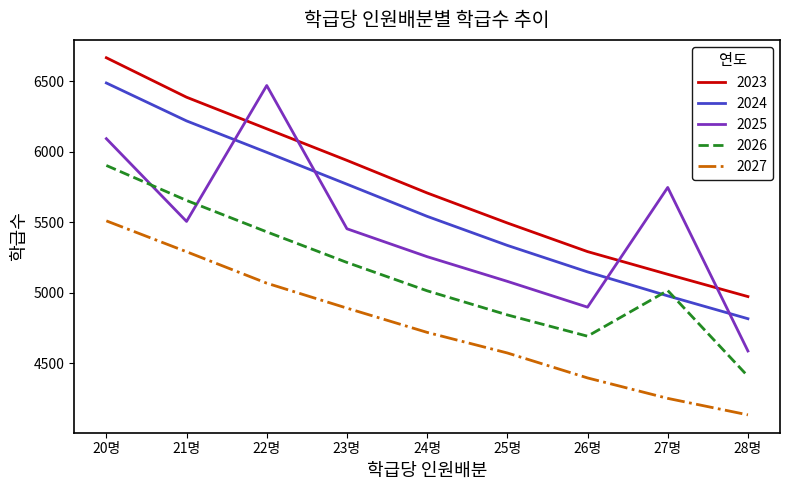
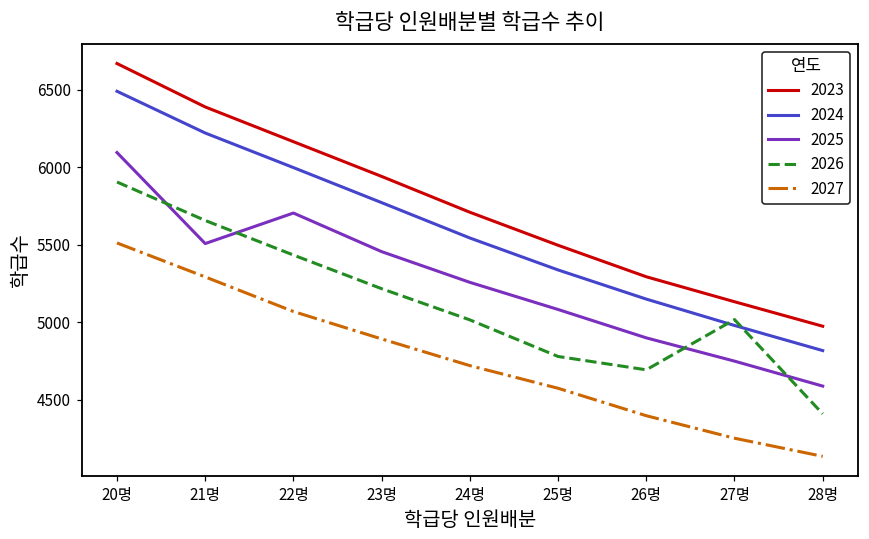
  {
    "2023": {
      "20명": 6670,
      "21명": 6390,
      "22명": 6160,
      "23명": 5940,
      "24명": 5710,
      "25명": 5500,
      "26명": 5290,
      "27명": 5130,
      "28명": 4970
    },
    "2024": {
      "20명": 6490,
      "21명": 6220,
      "22명": 6000,
      "23명": 5770,
      "24명": 5540,
      "25명": 5340,
      "26명": 5150,
      "27명": 4980,
      "28명": 4820
    },
    "2025": {
      "20명": 6090,
      "21명": 5510,
-     "22명": 6470,
+     "22명": 5700,
      "23명": 5460,
      "24명": 5260,
      "25명": 5080,
      "26명": 4900,
-     "27명": 5750,
+     "27명": 4750,
      "28명": 4590
    },
    "2026": {
      "20명": 5900,
      "21명": 5660,
      "22명": 5430,
      "23명": 5220,
      "24명": 5020,
-     "25명": 4840,
+     "25명": 4780,
      "26명": 4690,
      "27명": 5020,
      "28명": 4410
    },
    "2027": {
      "20명": 5510,
      "21명": 5290,
      "22명": 5070,
      "23명": 4890,
      "24명": 4720,
      "25명": 4570,
      "26명": 4400,
      "27명": 4250,
      "28명": 4140
    }
  }
